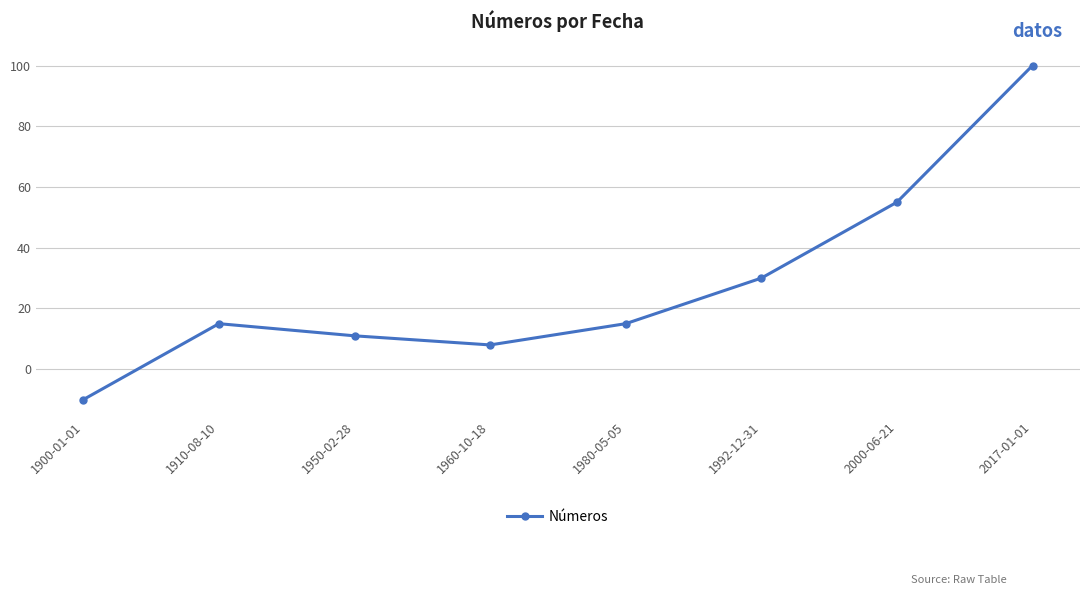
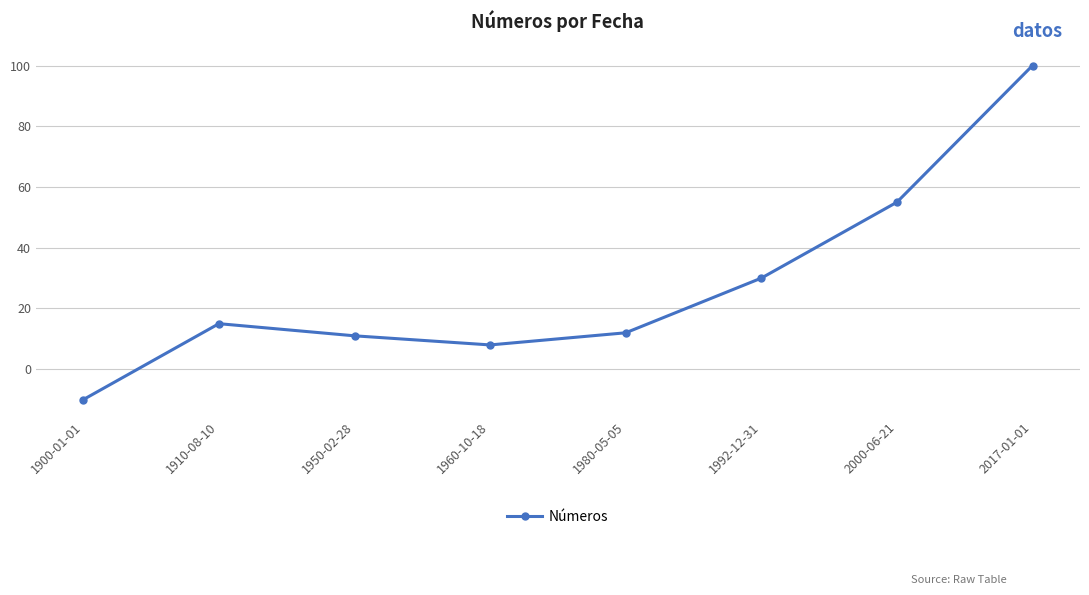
  {
    "1900-01-01": -10,
    "1910-08-10": 15,
    "1950-02-28": 11,
    "1960-10-18": 8,
-   "1980-05-05": 15,
+   "1980-05-05": 12,
    "1992-12-31": 30,
    "2000-06-21": 55,
    "2017-01-01": 100
  }
